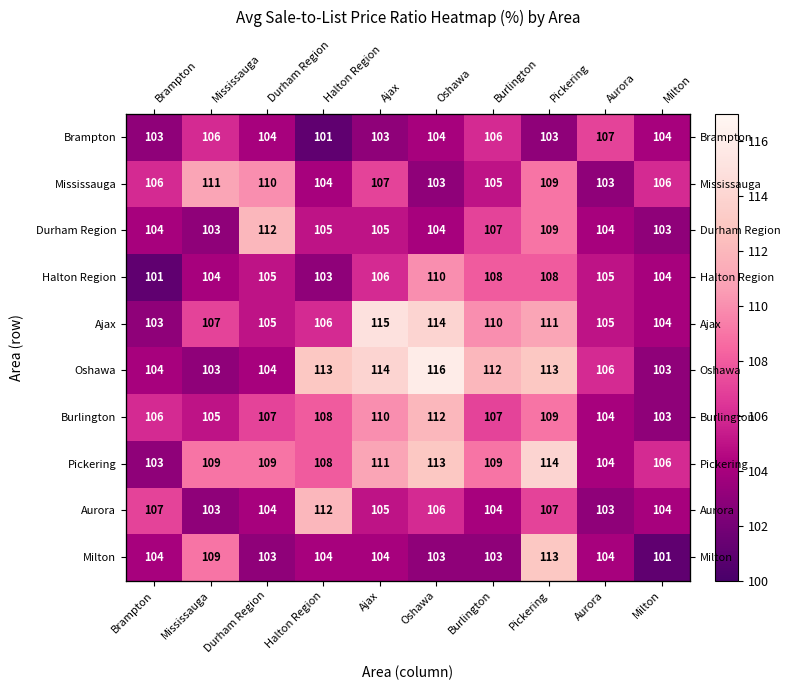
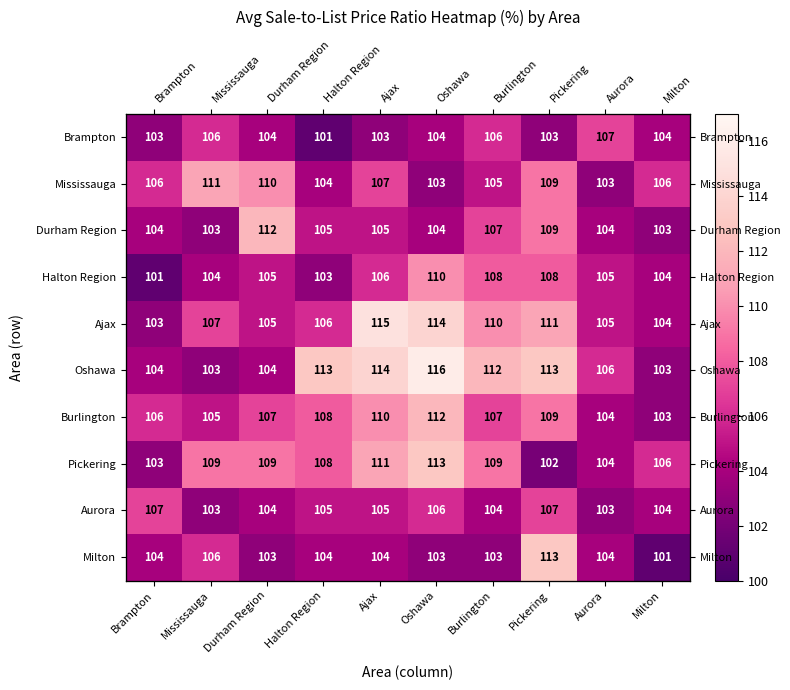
  {
    "Brampton": {
      "Brampton": 103,
      "Mississauga": 106,
      "Durham Region": 104,
      "Halton Region": 101,
      "Ajax": 103,
      "Oshawa": 104,
      "Burlington": 106,
      "Pickering": 103,
      "Aurora": 107,
      "Milton": 104
    },
    "Mississauga": {
      "Brampton": 106,
      "Mississauga": 111,
      "Durham Region": 110,
      "Halton Region": 104,
      "Ajax": 107,
      "Oshawa": 103,
      "Burlington": 105,
      "Pickering": 109,
      "Aurora": 103,
      "Milton": 106
    },
    "Durham Region": {
      "Brampton": 104,
      "Mississauga": 103,
      "Durham Region": 112,
      "Halton Region": 105,
      "Ajax": 105,
      "Oshawa": 104,
      "Burlington": 107,
      "Pickering": 109,
      "Aurora": 104,
      "Milton": 103
    },
    "Halton Region": {
      "Brampton": 101,
      "Mississauga": 104,
      "Durham Region": 105,
      "Halton Region": 103,
      "Ajax": 106,
      "Oshawa": 110,
      "Burlington": 108,
      "Pickering": 108,
      "Aurora": 105,
      "Milton": 104
    },
    "Ajax": {
      "Brampton": 103,
      "Mississauga": 107,
      "Durham Region": 105,
      "Halton Region": 106,
      "Ajax": 115,
      "Oshawa": 114,
      "Burlington": 110,
      "Pickering": 111,
      "Aurora": 105,
      "Milton": 104
    },
    "Oshawa": {
      "Brampton": 104,
      "Mississauga": 103,
      "Durham Region": 104,
      "Halton Region": 113,
      "Ajax": 114,
      "Oshawa": 116,
      "Burlington": 112,
      "Pickering": 113,
      "Aurora": 106,
      "Milton": 103
    },
    "Burlington": {
      "Brampton": 106,
      "Mississauga": 105,
      "Durham Region": 107,
      "Halton Region": 108,
      "Ajax": 110,
      "Oshawa": 112,
      "Burlington": 107,
      "Pickering": 109,
      "Aurora": 104,
      "Milton": 103
    },
    "Pickering": {
      "Brampton": 103,
      "Mississauga": 109,
      "Durham Region": 109,
      "Halton Region": 108,
      "Ajax": 111,
      "Oshawa": 113,
      "Burlington": 109,
-     "Pickering": 114,
+     "Pickering": 102,
      "Aurora": 104,
      "Milton": 106
    },
    "Aurora": {
      "Brampton": 107,
      "Mississauga": 103,
      "Durham Region": 104,
-     "Halton Region": 112,
+     "Halton Region": 105,
      "Ajax": 105,
      "Oshawa": 106,
      "Burlington": 104,
      "Pickering": 107,
      "Aurora": 103,
      "Milton": 104
    },
    "Milton": {
      "Brampton": 104,
-     "Mississauga": 109,
+     "Mississauga": 106,
      "Durham Region": 103,
      "Halton Region": 104,
      "Ajax": 104,
      "Oshawa": 103,
      "Burlington": 103,
      "Pickering": 113,
      "Aurora": 104,
      "Milton": 101
    }
  }
